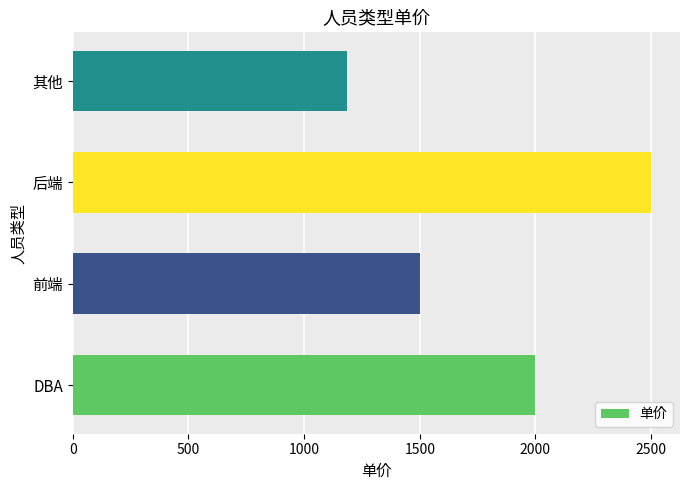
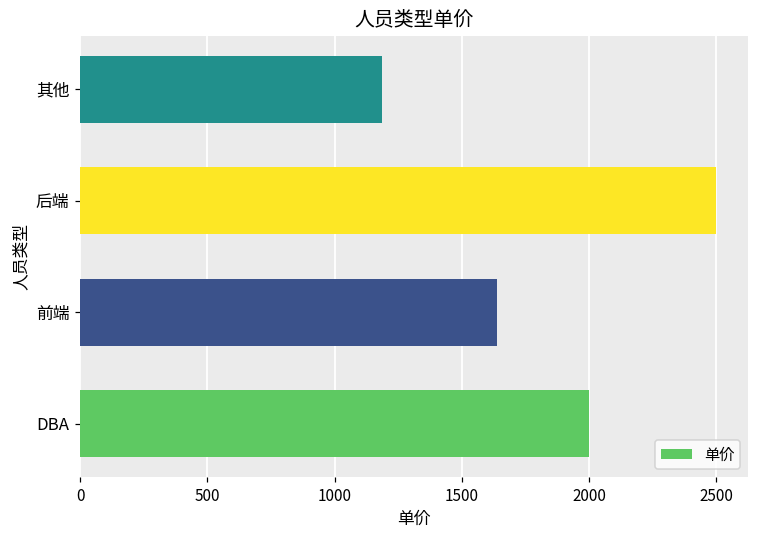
  {
    "其他": 1190,
    "后端": 2500,
-   "前端": 1500,
+   "前端": 1640,
    "DBA": 2000
  }
